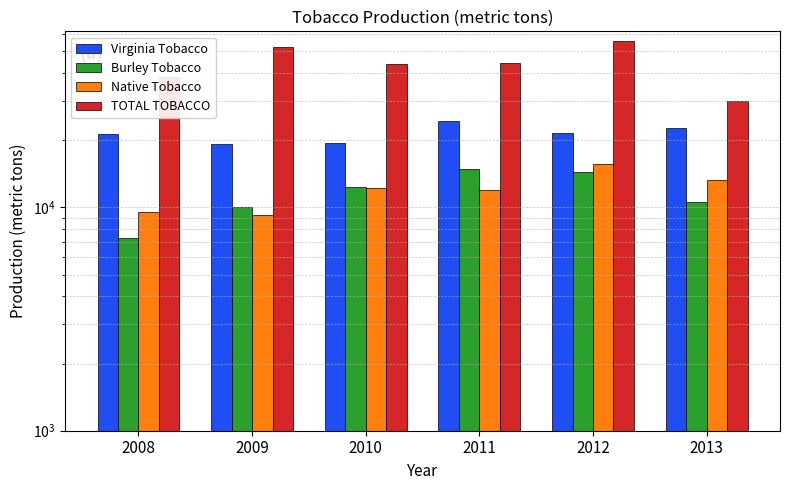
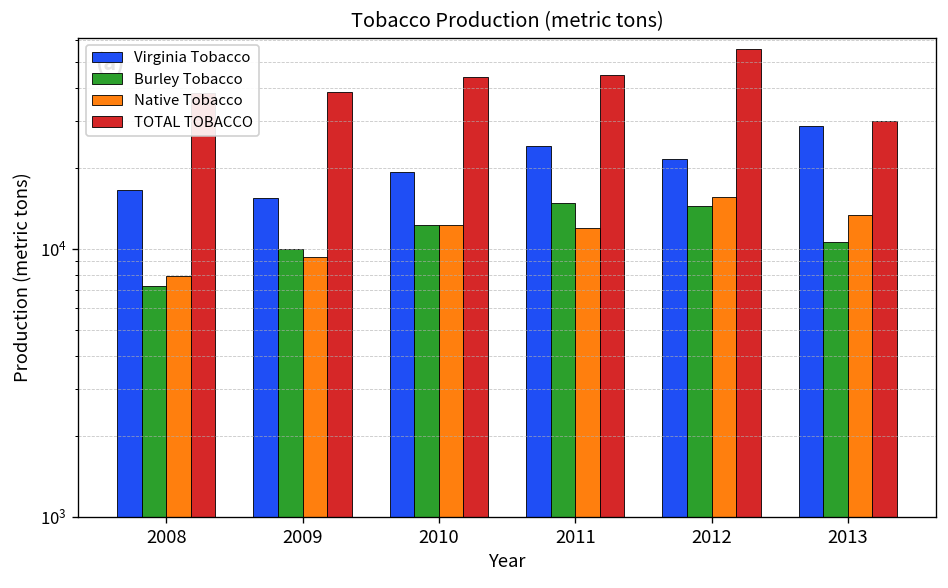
  {
    "Virginia Tobacco": {
-     "2008": 21000,
-     "2009": 19000,
+     "2008": 17000,
+     "2009": 15000,
      "2010": 19000,
      "2011": 24000,
      "2012": 22000,
-     "2013": 23000
+     "2013": 29000
    },
    "Burley Tobacco": {
      "2008": 7300,
      "2009": 10000,
      "2010": 12000,
      "2011": 15000,
      "2012": 14000,
      "2013": 11000
    },
    "Native Tobacco": {
-     "2008": 9500,
+     "2008": 7900,
      "2009": 9300,
      "2010": 12000,
      "2011": 12000,
      "2012": 16000,
      "2013": 13000
    },
    "TOTAL TOBACCO": {
-     "2009": 52000,
+     "2009": 39000,
      "2010": 44000,
      "2011": 44000,
      "2012": 56000,
      "2013": 30000
    }
  }
